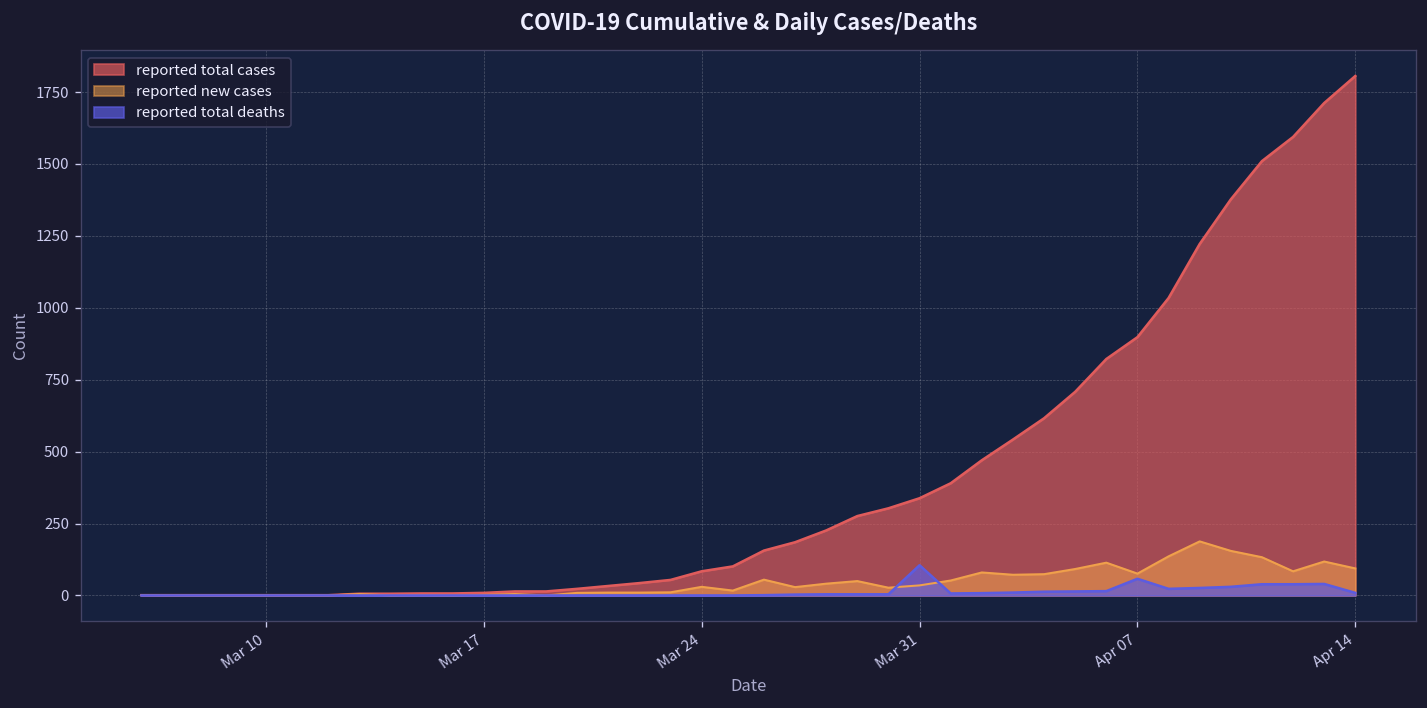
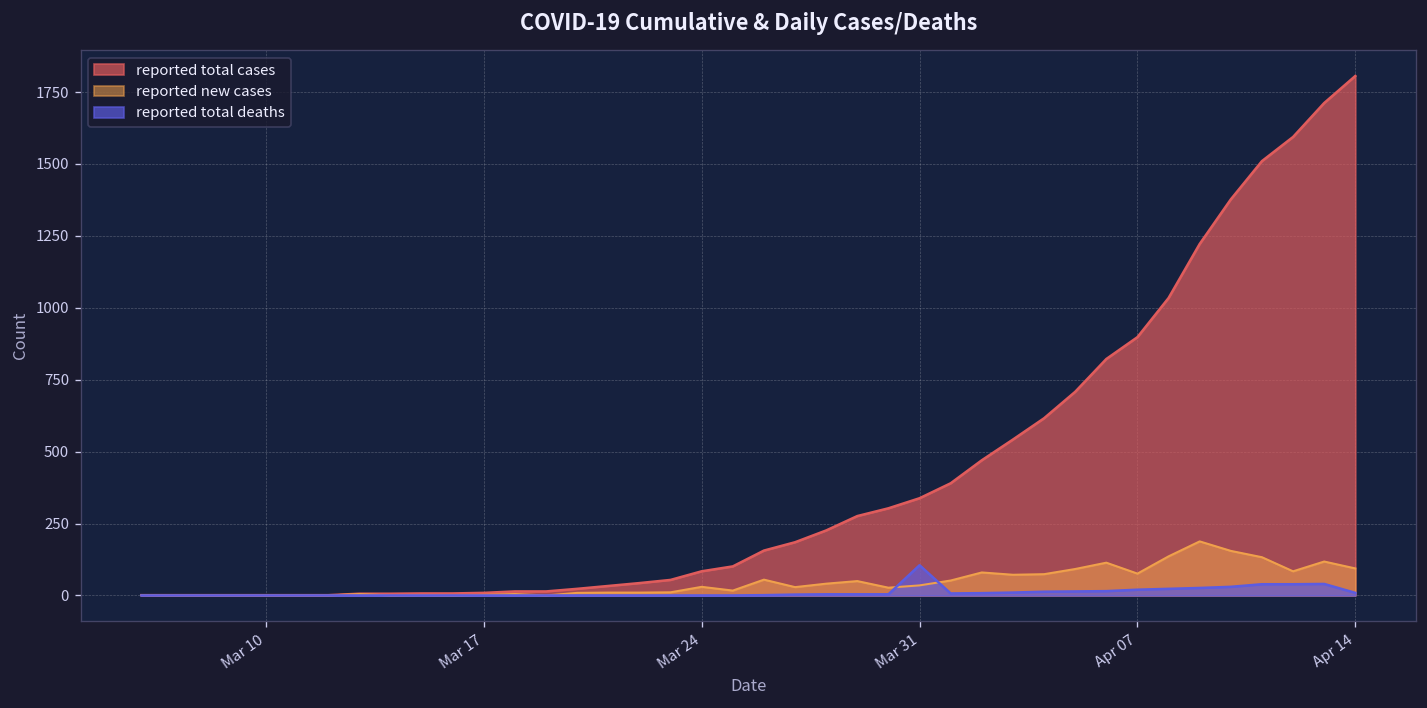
  {
    "reported total deaths": {
      "Mar 24": 0,
      "Mar 31": 110,
-     "Apr 07": 60,
+     "Apr 07": 20,
      "Apr 14": 10
    }
  }
